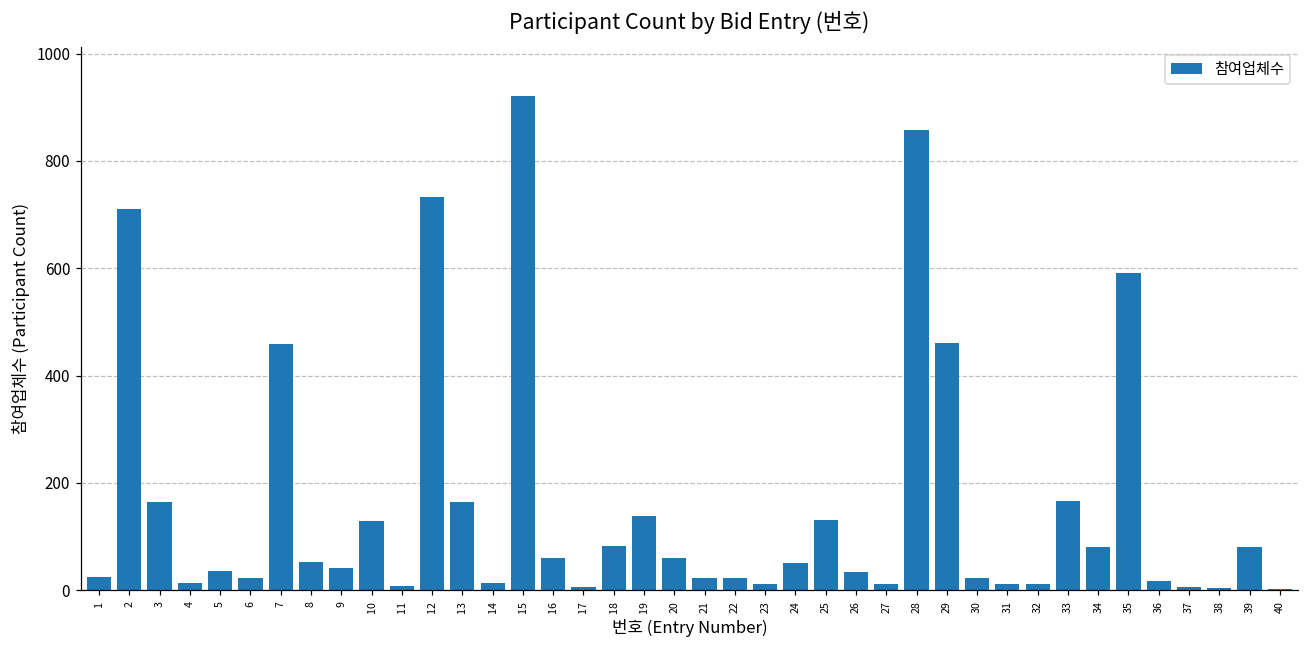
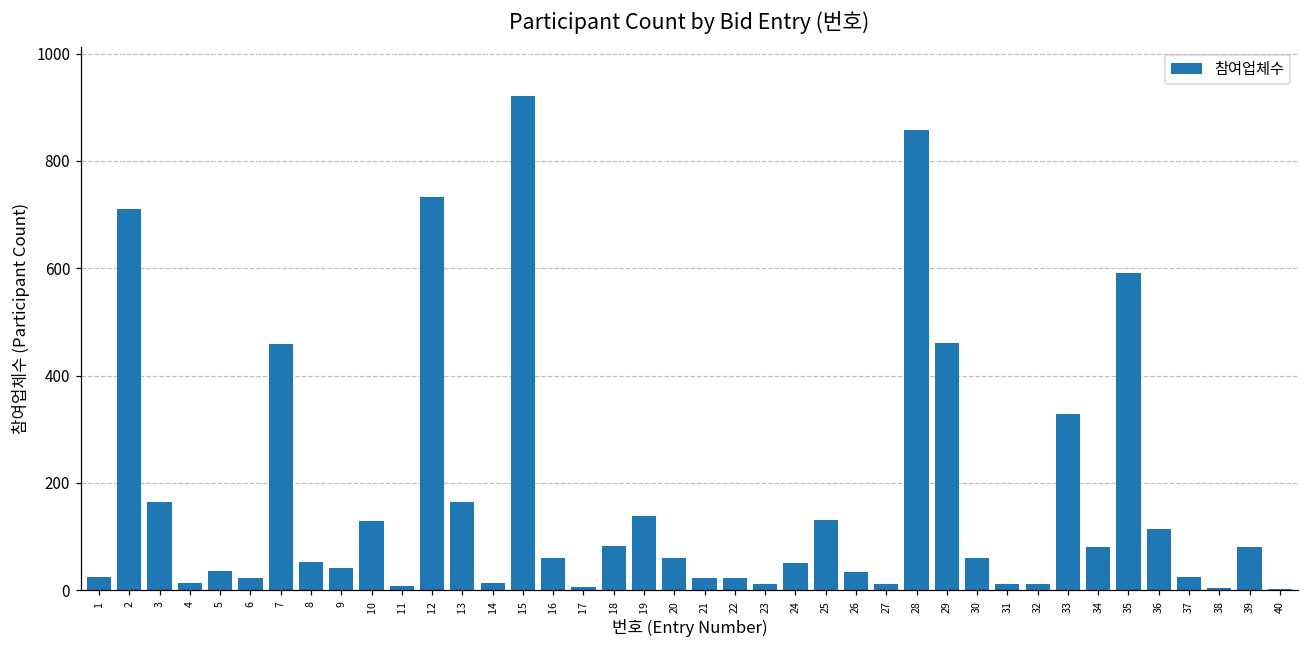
  {
    "1": 20,
    "2": 710,
    "3": 170,
    "4": 10,
    "5": 40,
    "6": 20,
    "7": 460,
    "8": 50,
    "9": 40,
    "10": 130,
    "11": 10,
    "12": 730,
    "13": 170,
    "14": 10,
    "15": 920,
    "16": 60,
    "18": 80,
    "19": 140,
    "20": 60,
    "21": 20,
    "22": 20,
    "23": 10,
    "24": 50,
    "25": 130,
    "26": 30,
    "27": 10,
    "28": 860,
    "29": 460,
-   "30": 20,
+   "30": 60,
    "31": 10,
    "32": 10,
-   "33": 170,
+   "33": 330,
    "34": 80,
    "35": 590,
-   "36": 20,
-   "37": 10,
+   "36": 110,
+   "37": 30,
    "39": 80
  }
